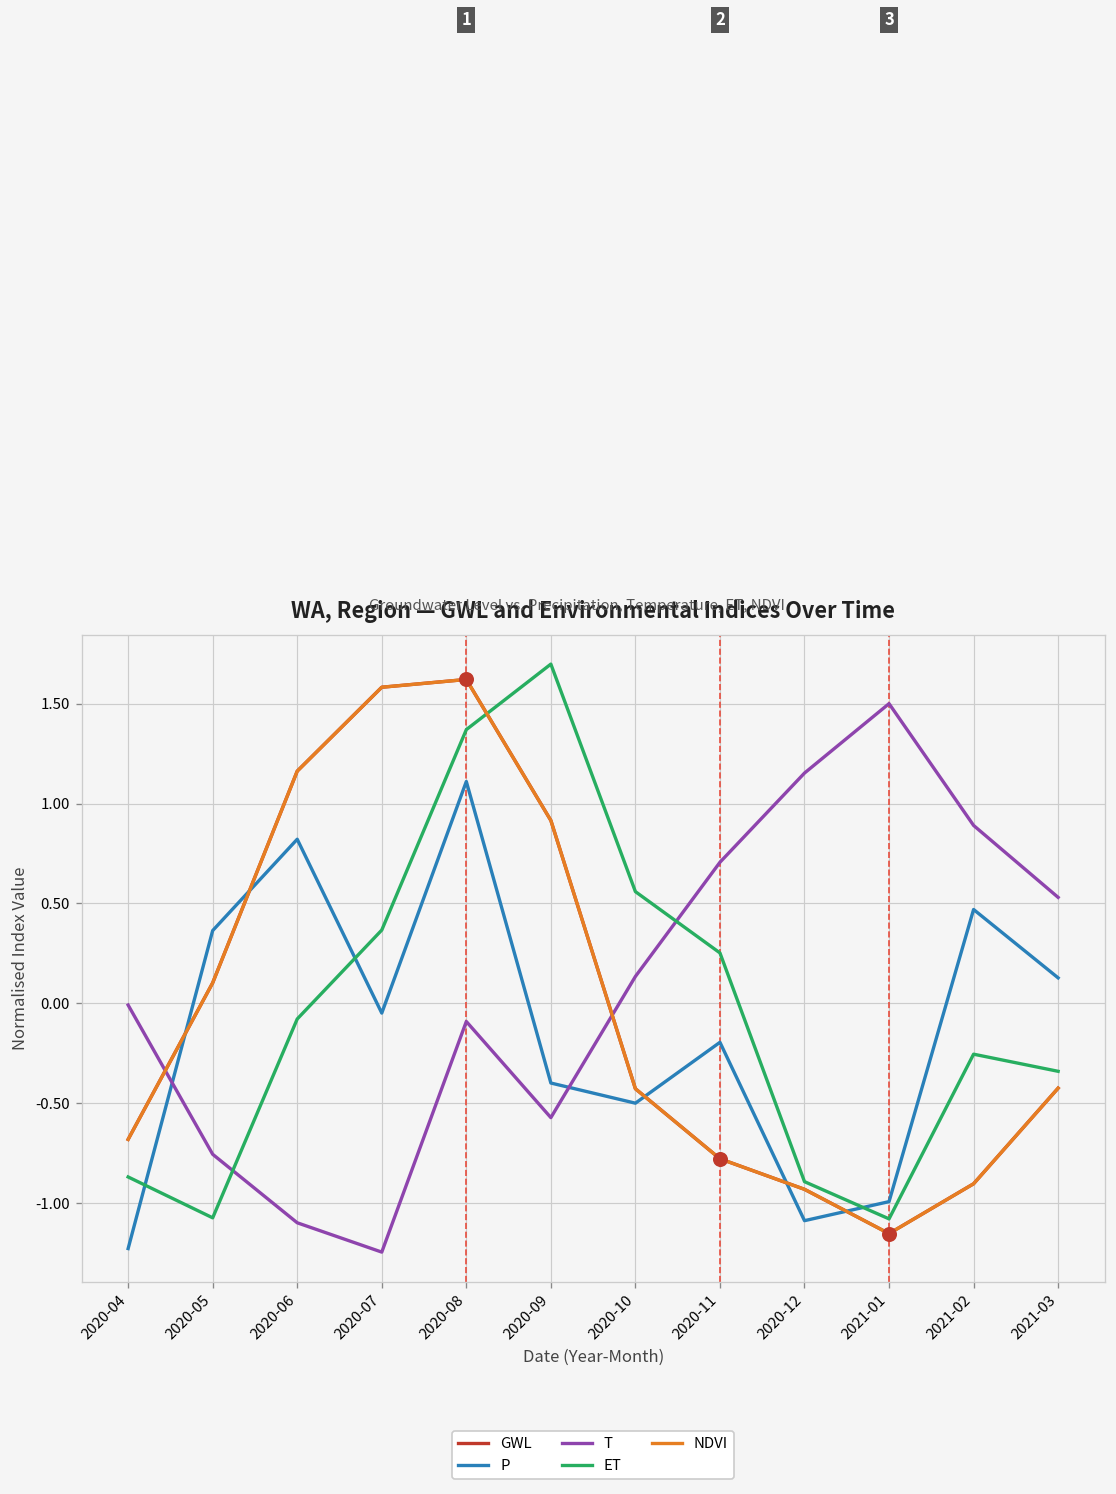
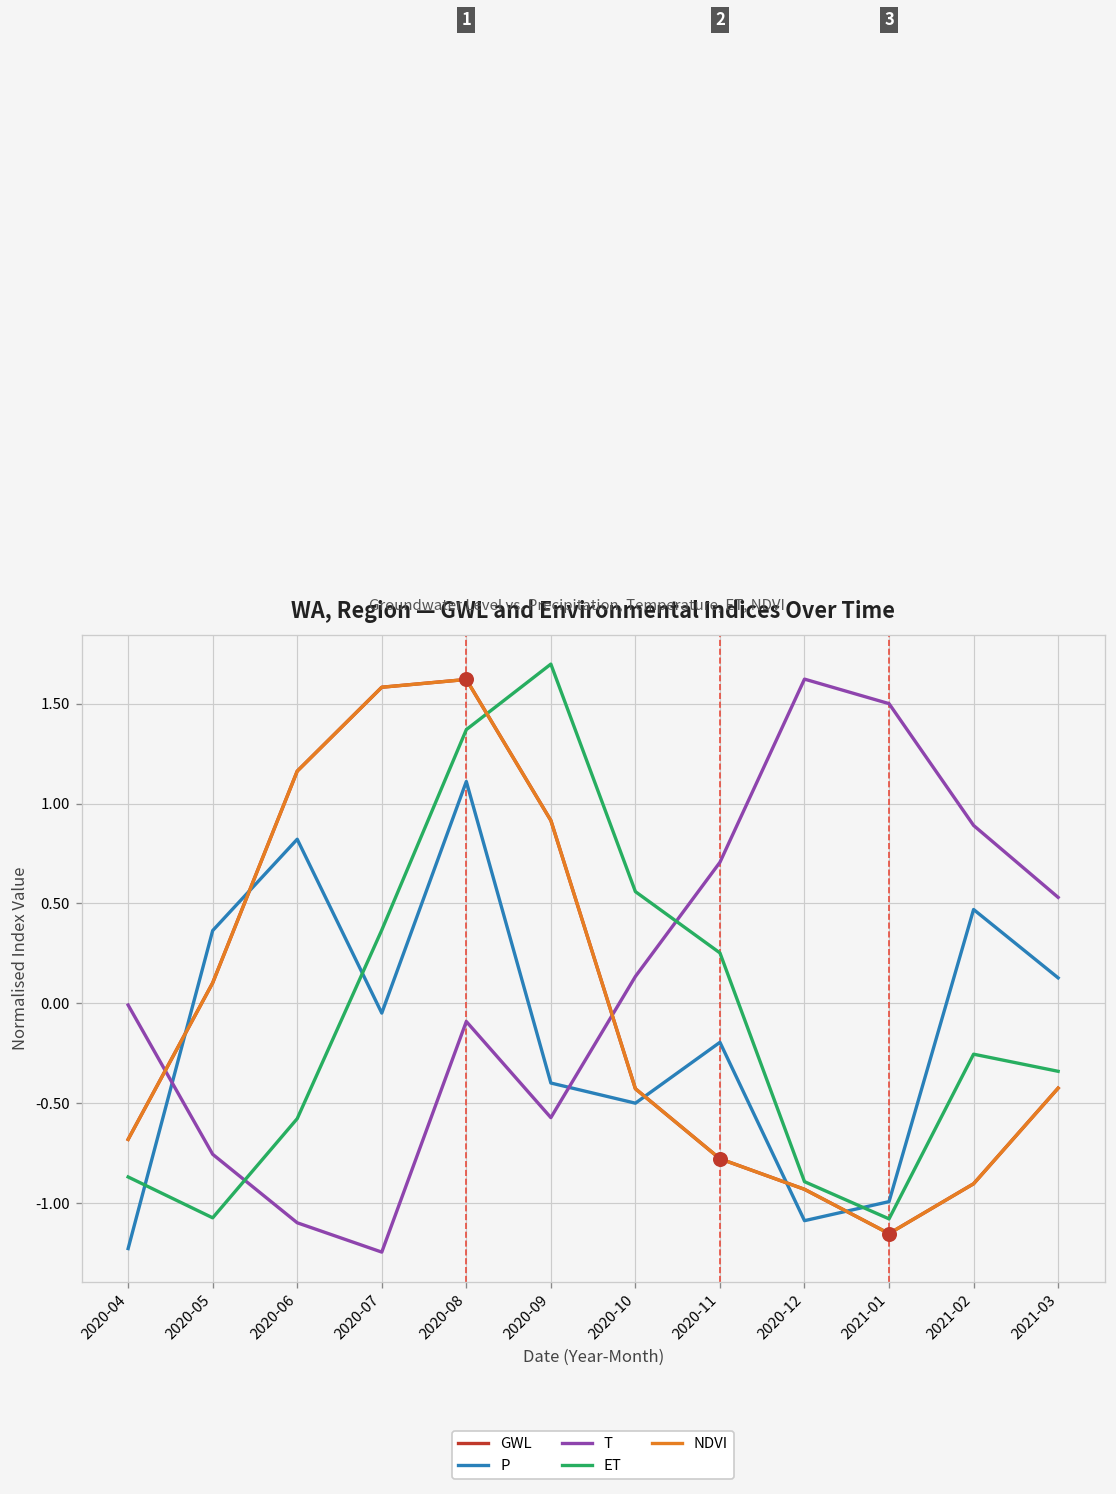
  {
    "NDVI": {
      "2020-04": -0.68,
      "2020-05": 0.10,
      "2020-06": 1.16,
      "2020-07": 1.58,
      "2020-09": 0.92,
      "2020-10": -0.43,
      "2020-12": -0.93,
      "2021-02": -0.90,
      "2021-03": -0.42
    },
    "P": {
      "2020-04": -1.23,
      "2020-05": 0.36,
      "2020-06": 0.82,
      "2020-07": -0.05,
      "2020-08": 1.11,
      "2020-09": -0.40,
      "2020-10": -0.50,
      "2020-11": -0.20,
      "2020-12": -1.09,
      "2021-01": -0.99,
      "2021-02": 0.47,
      "2021-03": 0.13
    },
    "T": {
      "2020-04": -0.01,
      "2020-05": -0.76,
      "2020-06": -1.10,
      "2020-07": -1.25,
      "2020-08": -0.09,
      "2020-09": -0.57,
      "2020-10": 0.13,
      "2020-11": 0.71,
-     "2020-12": 1.15,
+     "2020-12": 1.62,
      "2021-01": 1.50,
      "2021-02": 0.89,
      "2021-03": 0.53
    },
    "ET": {
      "2020-04": -0.87,
      "2020-05": -1.07,
-     "2020-06": -0.08,
+     "2020-06": -0.58,
      "2020-07": 0.37,
      "2020-08": 1.37,
      "2020-09": 1.70,
      "2020-10": 0.56,
      "2020-11": 0.25,
      "2020-12": -0.89,
      "2021-01": -1.08,
      "2021-02": -0.25,
      "2021-03": -0.34
    }
  }
